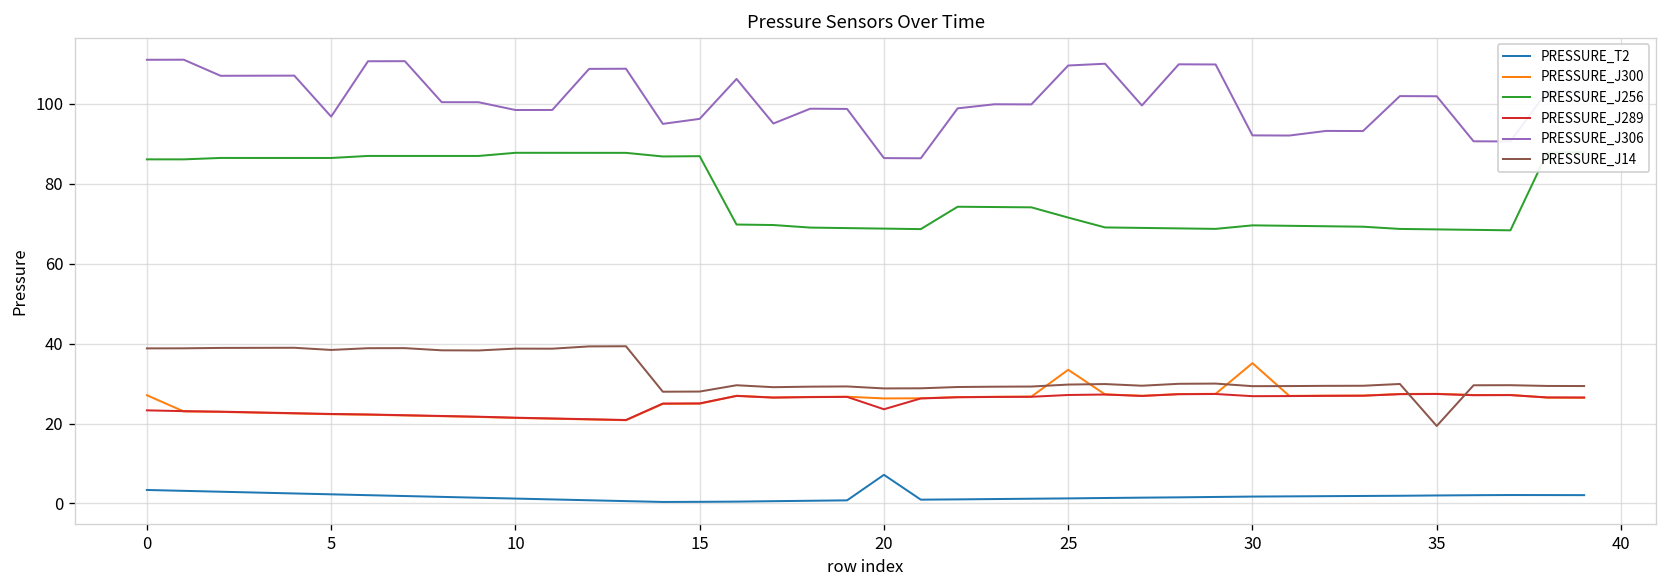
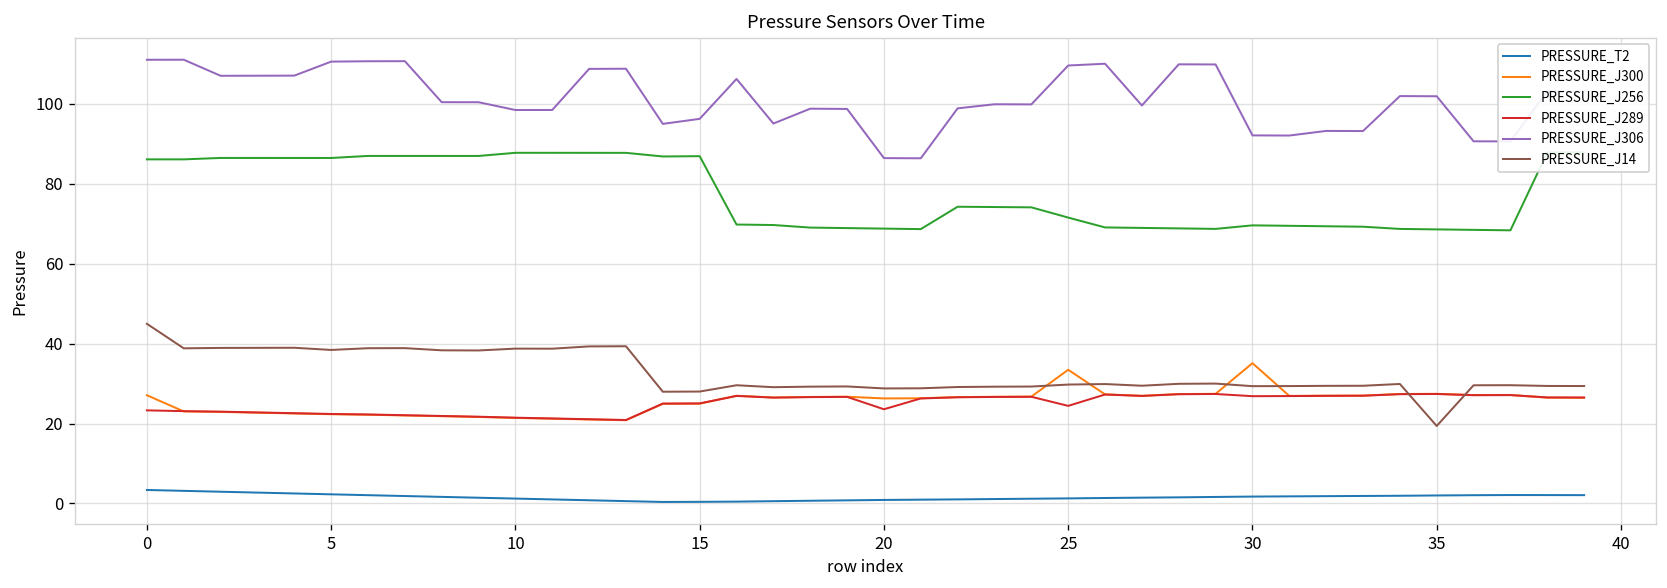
  {
    "PRESSURE_T2": {
      "0": 3,
      "5": 2,
      "10": 1,
      "15": 0,
-     "20": 7,
+     "20": 1,
      "25": 1,
      "30": 2,
      "35": 2
    },
    "PRESSURE_J300": {
      "0": 27,
      "20": 26,
      "25": 33,
      "30": 35
    },
    "PRESSURE_J256": {
      "0": 86,
      "5": 86,
      "10": 88,
      "15": 87,
      "20": 69,
      "25": 71,
      "30": 70,
      "35": 69
    },
    "PRESSURE_J289": {
      "0": 23,
      "20": 24,
-     "25": 27,
+     "25": 24,
      "30": 27
    },
    "PRESSURE_J306": {
      "0": 111,
-     "5": 97,
+     "5": 111,
      "10": 98,
      "15": 96,
      "20": 86,
      "25": 110,
      "30": 92,
      "35": 102
    },
    "PRESSURE_J14": {
-     "0": 39,
+     "0": 45,
      "5": 38,
      "10": 39,
      "15": 28,
      "20": 29,
      "25": 30,
      "30": 29,
      "35": 19
    }
  }
